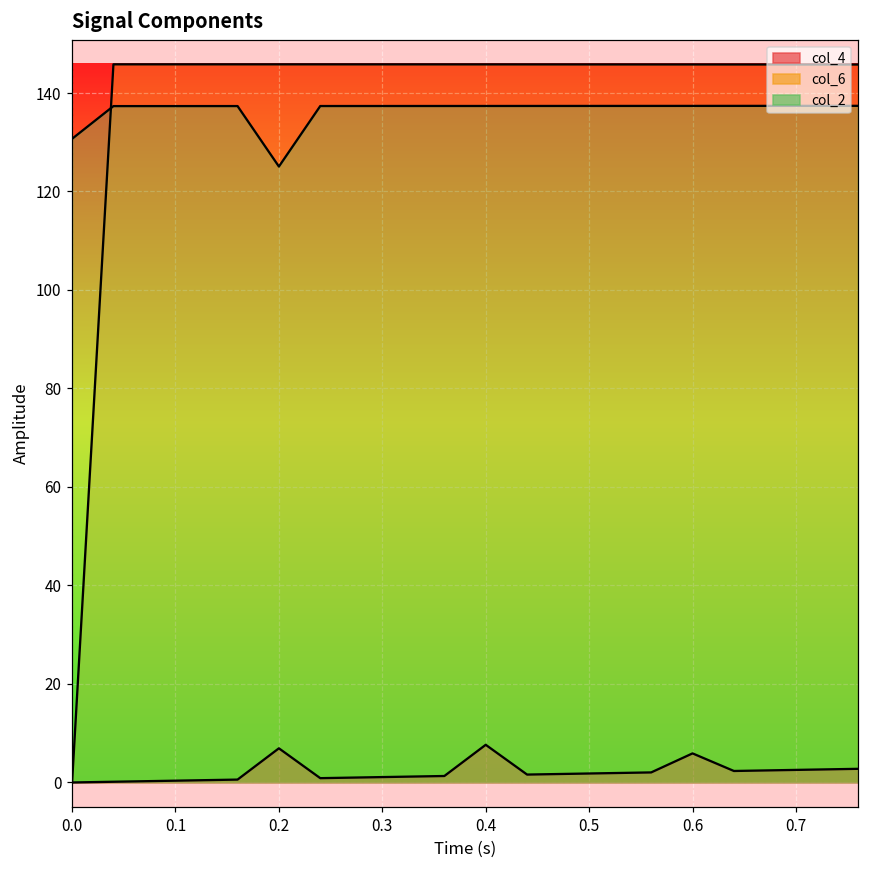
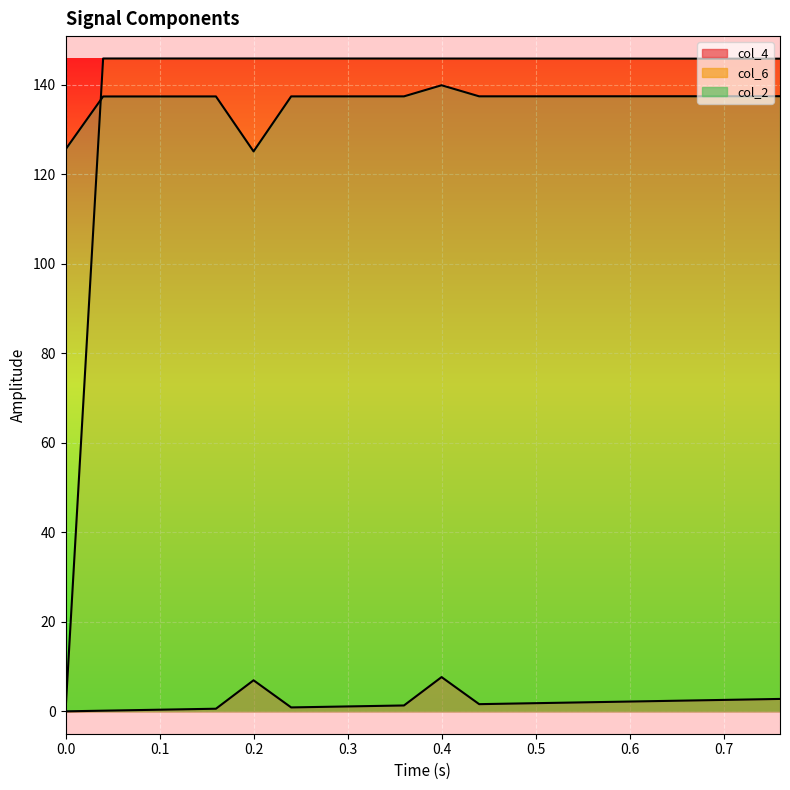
  {
    "col_4": {
      "0.2": 7,
      "0.4": 8,
-     "0.6": 6
+     "0.6": 2
    },
    "col_6": {
      "0.2": 146,
      "0.4": 146,
      "0.6": 146
    },
    "col_2": {
-     "0.0": 131,
+     "0.0": 126,
      "0.2": 125,
-     "0.4": 137,
+     "0.4": 140,
      "0.6": 137
    }
  }
